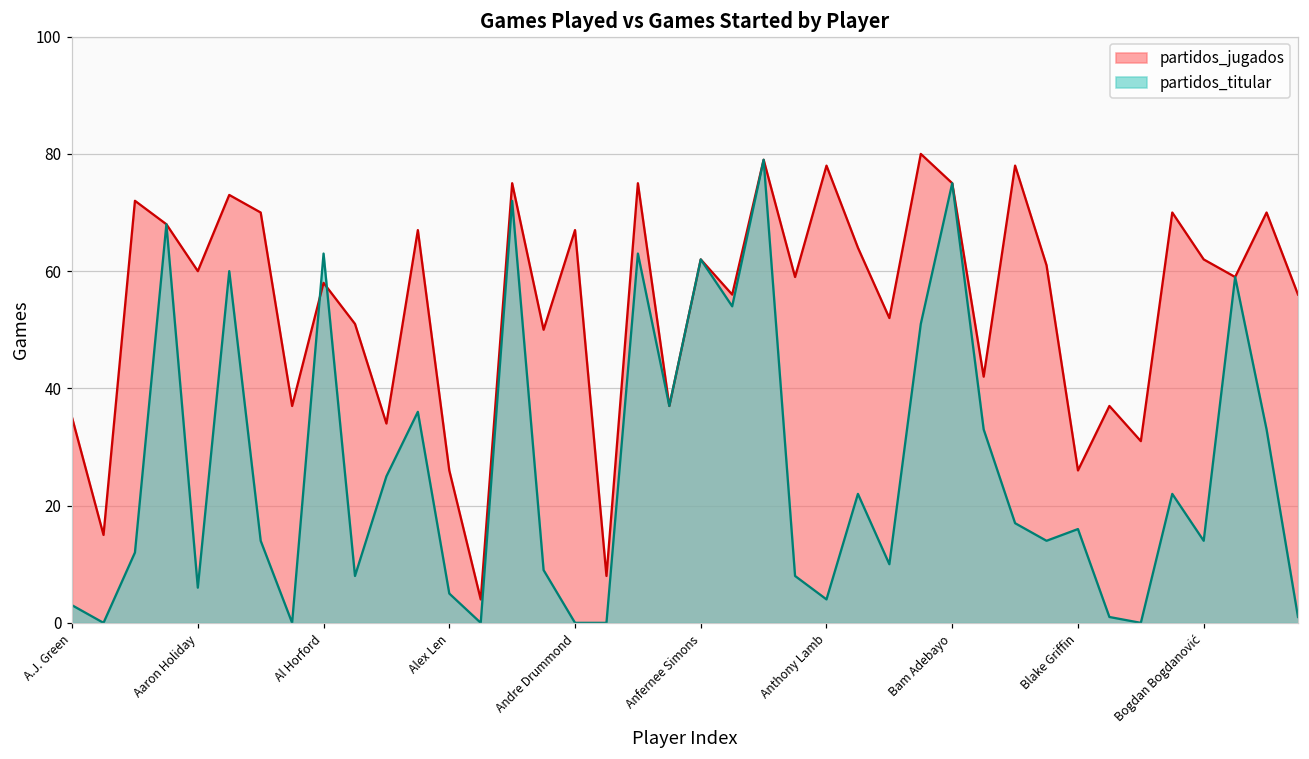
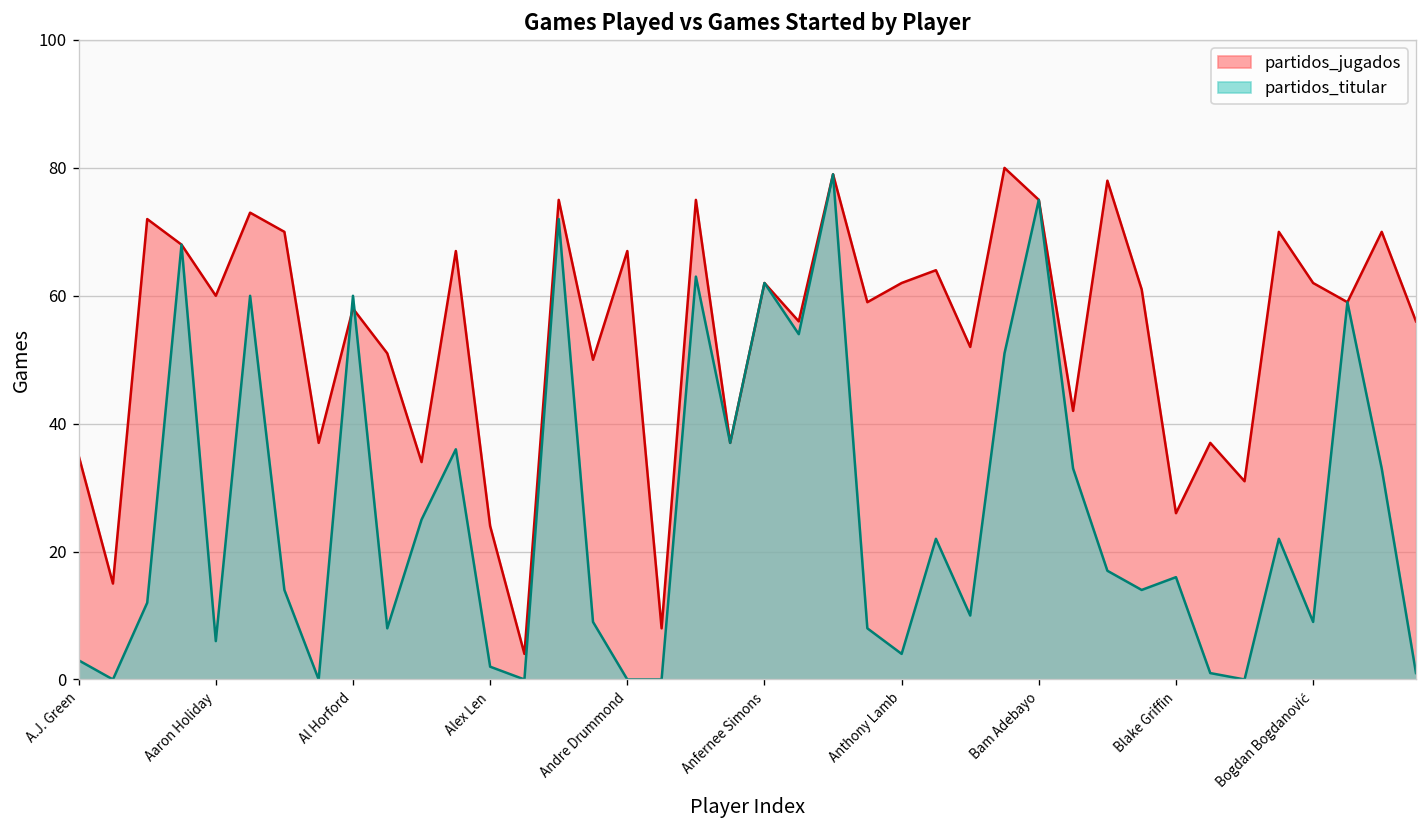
  {
    "partidos_jugados": {
      "A.J. Green": 35,
      "Aaron Holiday": 60,
      "Al Horford": 58,
-     "Alex Len": 26,
+     "Alex Len": 24,
      "Andre Drummond": 67,
-     "Anthony Lamb": 78,
+     "Anthony Lamb": 62,
      "Blake Griffin": 26,
      "Bogdan Bogdanović": 62
    },
    "partidos_titular": {
      "A.J. Green": 3,
      "Aaron Holiday": 6,
-     "Al Horford": 63,
-     "Alex Len": 5,
+     "Al Horford": 60,
+     "Alex Len": 2,
      "Andre Drummond": 0,
      "Anthony Lamb": 4,
      "Blake Griffin": 16,
-     "Bogdan Bogdanović": 14
+     "Bogdan Bogdanović": 9
    }
  }
